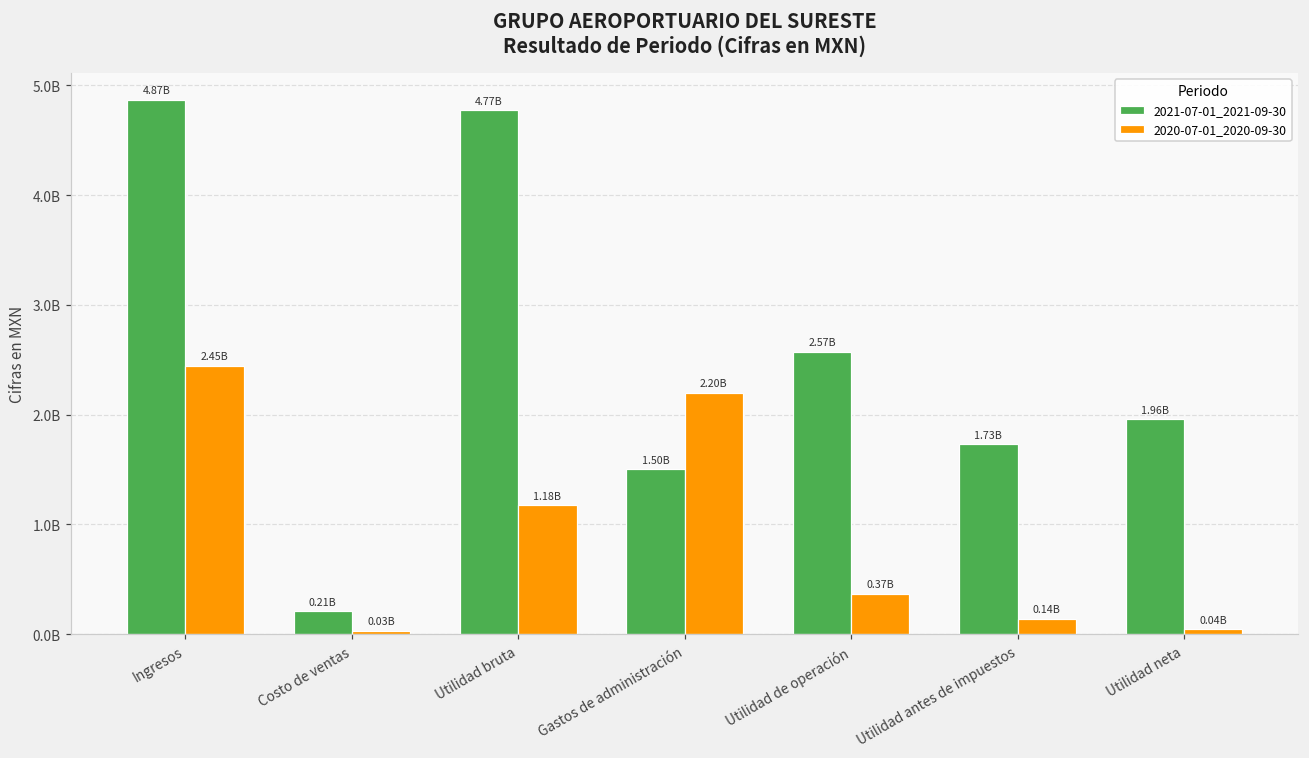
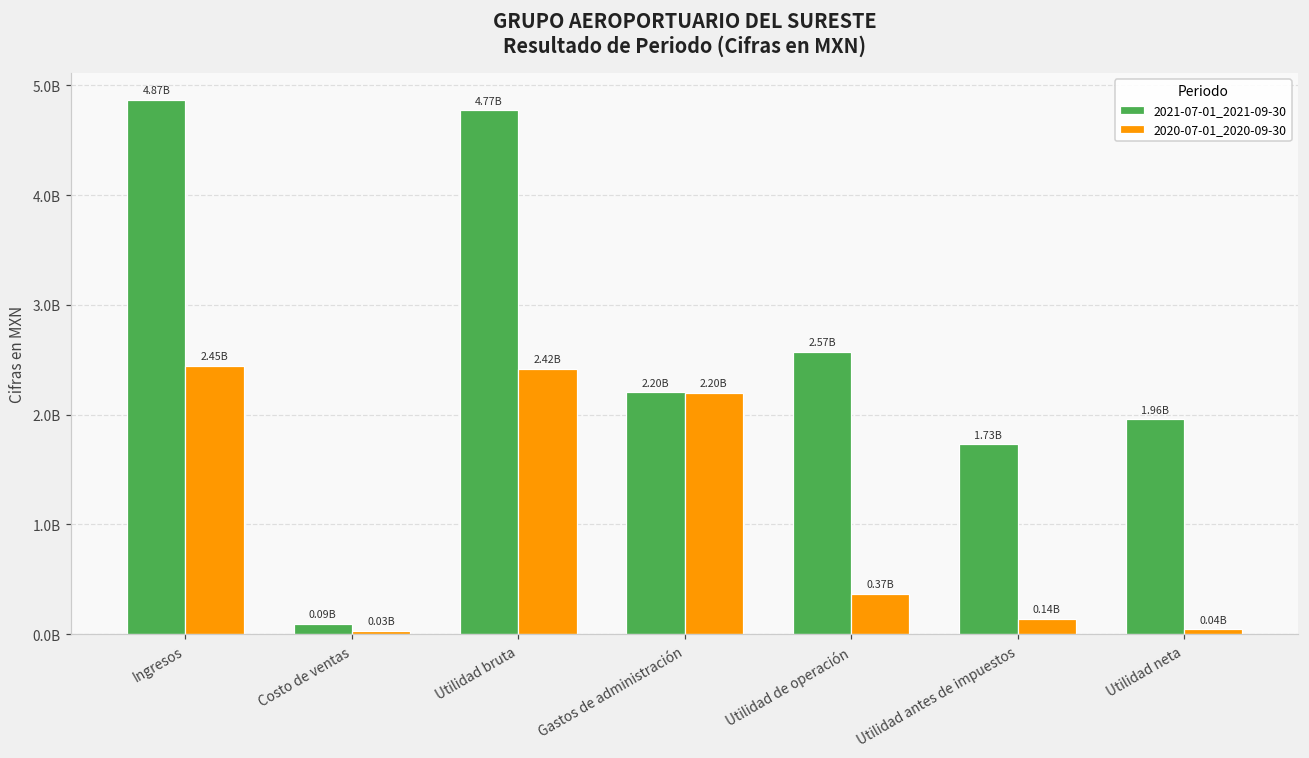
  {
    "2021-07-01_2021-09-30": {
      "Ingresos": "4.87B",
-     "Costo de ventas": "0.21B",
+     "Costo de ventas": "0.09B",
      "Utilidad bruta": "4.77B",
-     "Gastos de administración": "1.50B",
+     "Gastos de administración": "2.20B",
      "Utilidad de operación": "2.57B",
      "Utilidad antes de impuestos": "1.73B",
      "Utilidad neta": "1.96B"
    },
    "2020-07-01_2020-09-30": {
      "Ingresos": "2.45B",
      "Costo de ventas": "0.03B",
-     "Utilidad bruta": "1.18B",
+     "Utilidad bruta": "2.42B",
      "Gastos de administración": "2.20B",
      "Utilidad de operación": "0.37B",
      "Utilidad antes de impuestos": "0.14B",
      "Utilidad neta": "0.04B"
    }
  }
